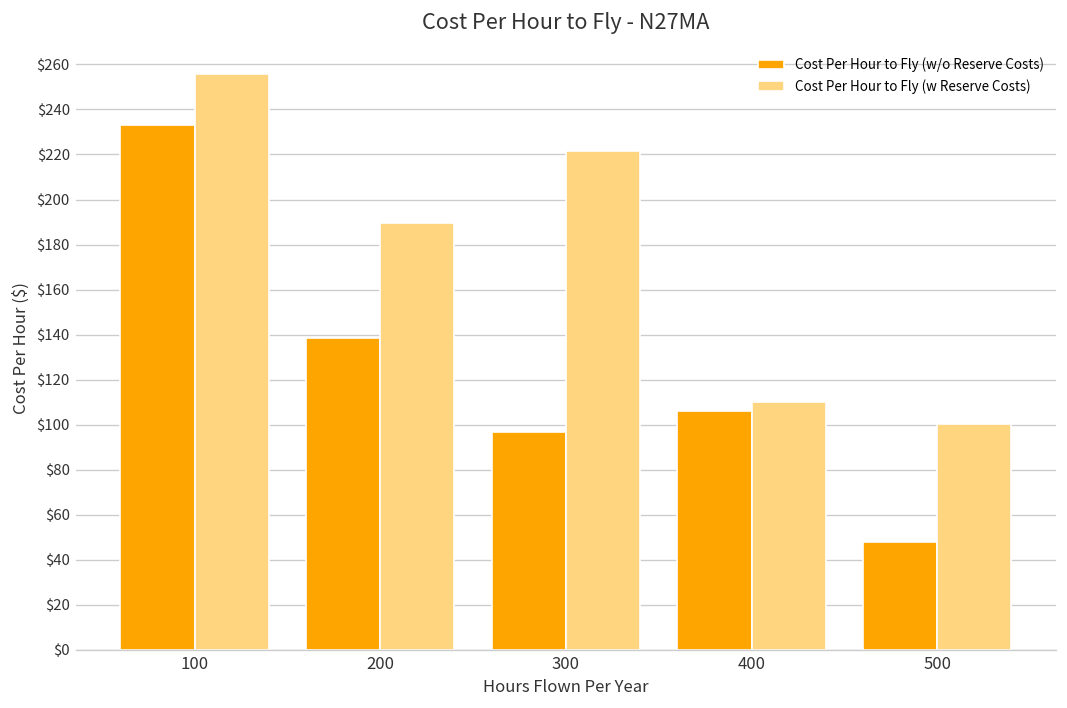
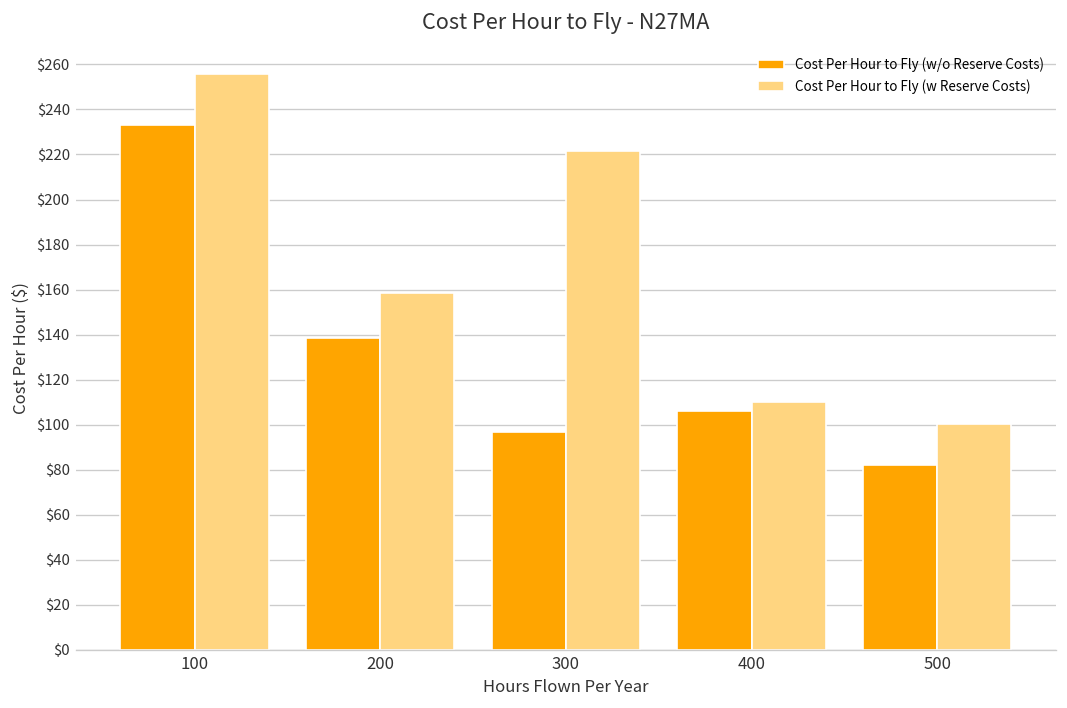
  {
    "Cost Per Hour to Fly (w/o Reserve Costs)": {
      "100": "$233",
      "200": "$139",
      "300": "$97",
      "400": "$106",
-     "500": "$48"
+     "500": "$82"
    },
    "Cost Per Hour to Fly (w Reserve Costs)": {
      "100": "$256",
-     "200": "$189",
+     "200": "$159",
      "300": "$221",
      "400": "$110",
      "500": "$100"
    }
  }
